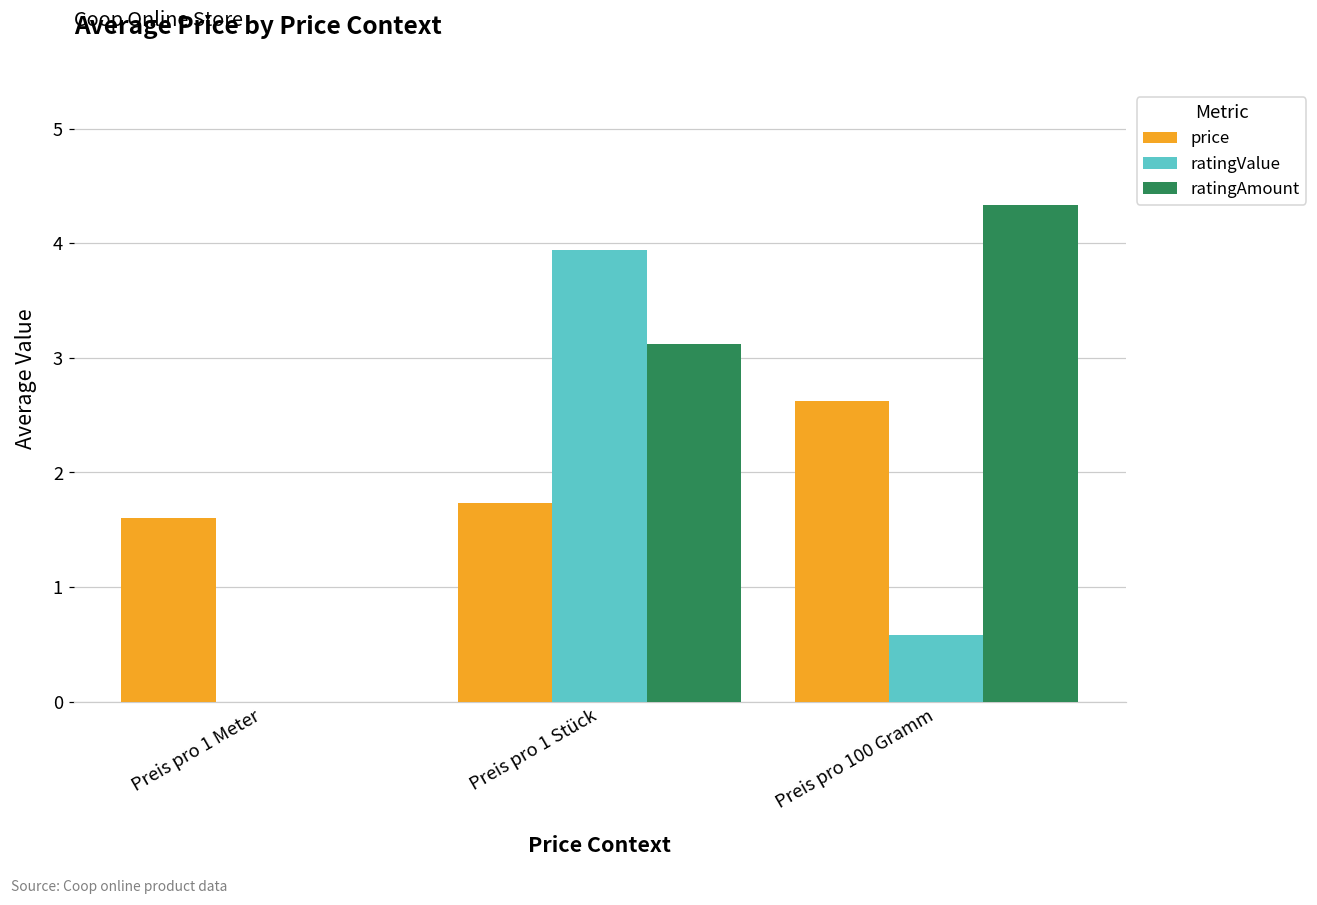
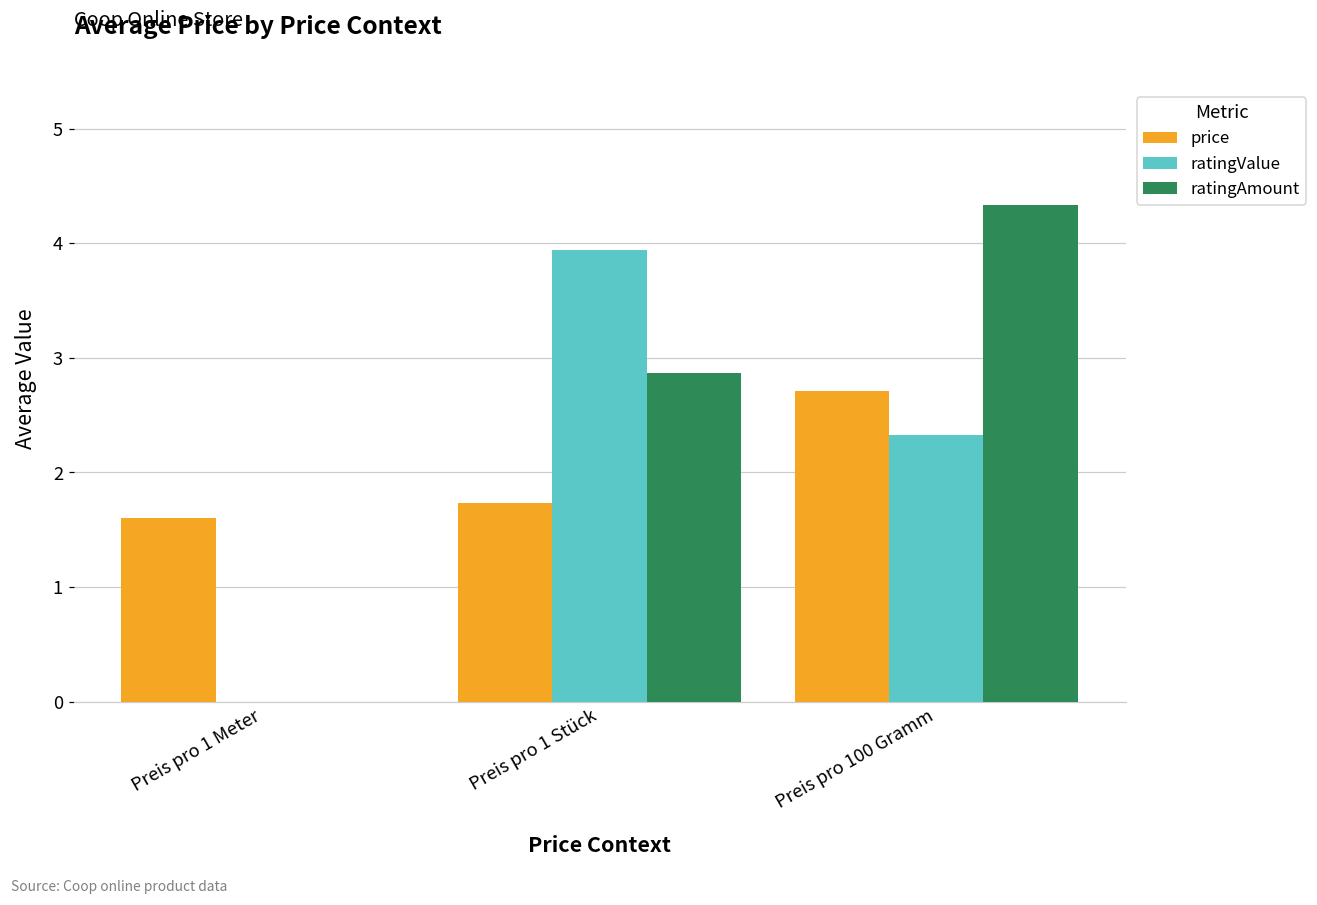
  {
    "price": {
      "Preis pro 1 Meter": 1.60,
      "Preis pro 1 Stück": 1.73,
-     "Preis pro 100 Gramm": 2.62
+     "Preis pro 100 Gramm": 2.71
    },
    "ratingValue": {
      "Preis pro 1 Meter": 0.00,
      "Preis pro 1 Stück": 3.94,
-     "Preis pro 100 Gramm": 0.58
+     "Preis pro 100 Gramm": 2.33
    },
    "ratingAmount": {
      "Preis pro 1 Meter": 0.00,
-     "Preis pro 1 Stück": 3.12,
+     "Preis pro 1 Stück": 2.87,
      "Preis pro 100 Gramm": 4.33
    }
  }
